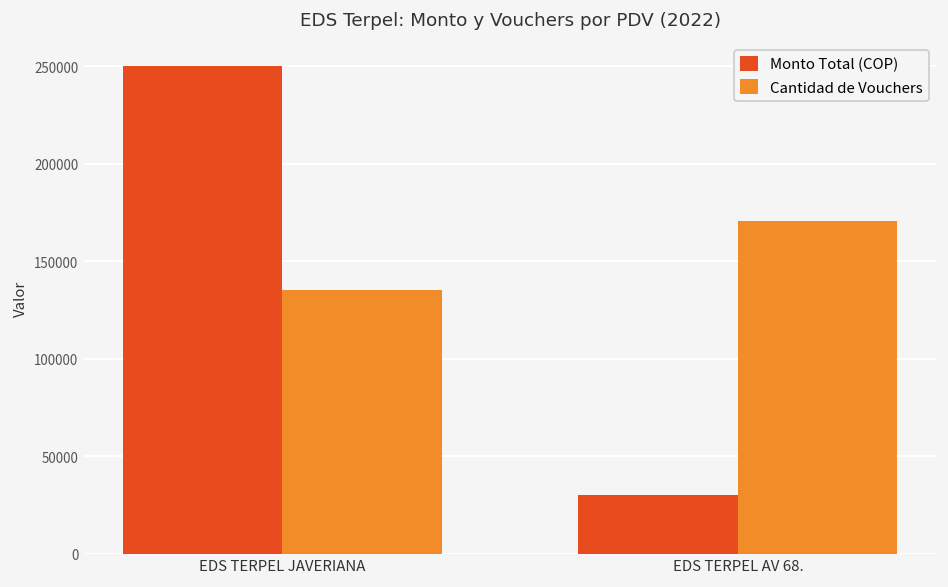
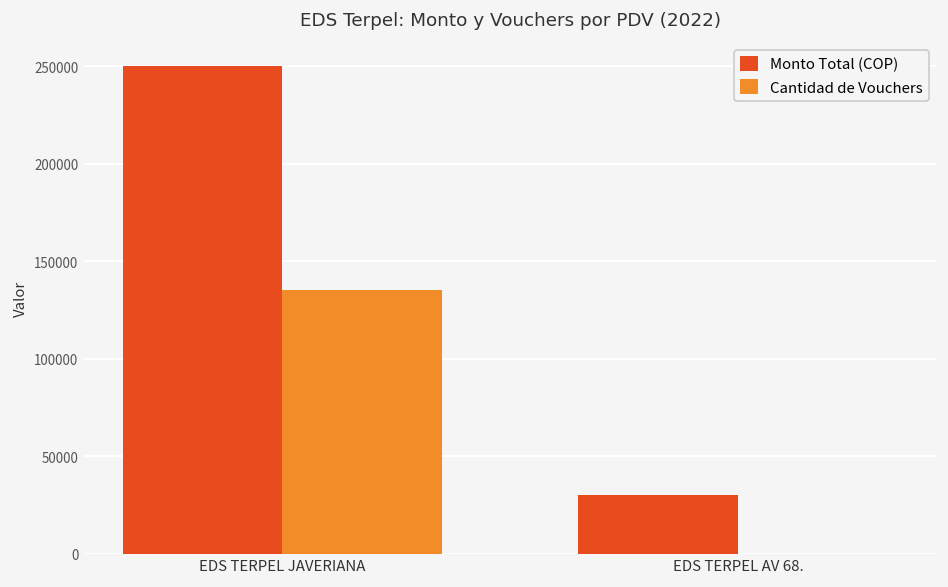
  {
    "Monto Total (COP)": {
      "EDS TERPEL JAVERIANA": 250000,
      "EDS TERPEL AV 68.": 30000
    },
    "Cantidad de Vouchers": {
      "EDS TERPEL JAVERIANA": 135000,
-     "EDS TERPEL AV 68.": 171000
+     "EDS TERPEL AV 68.": 0
    }
  }
